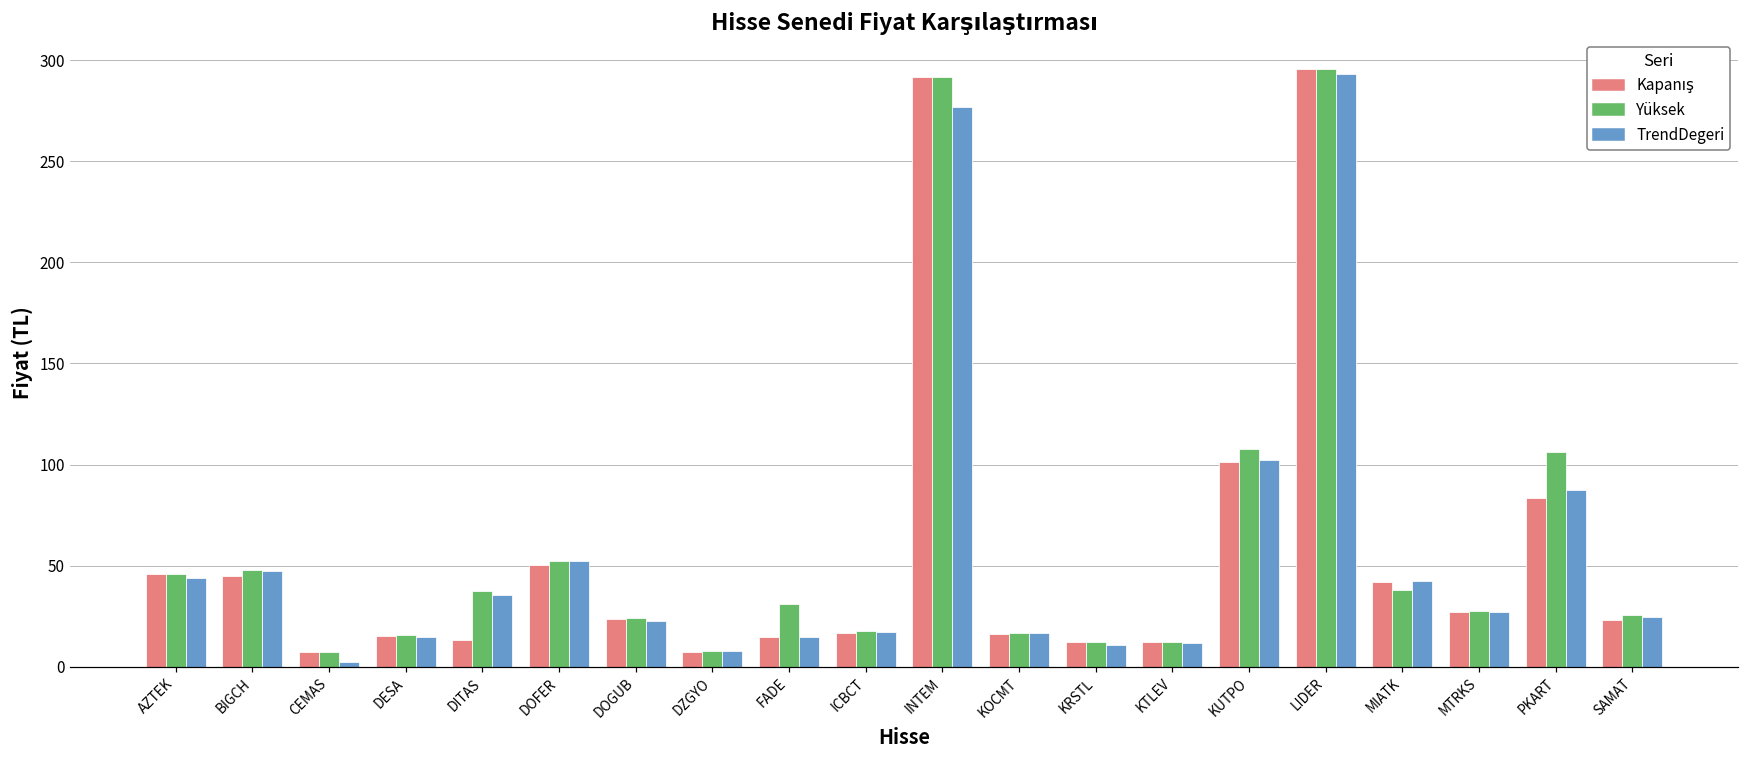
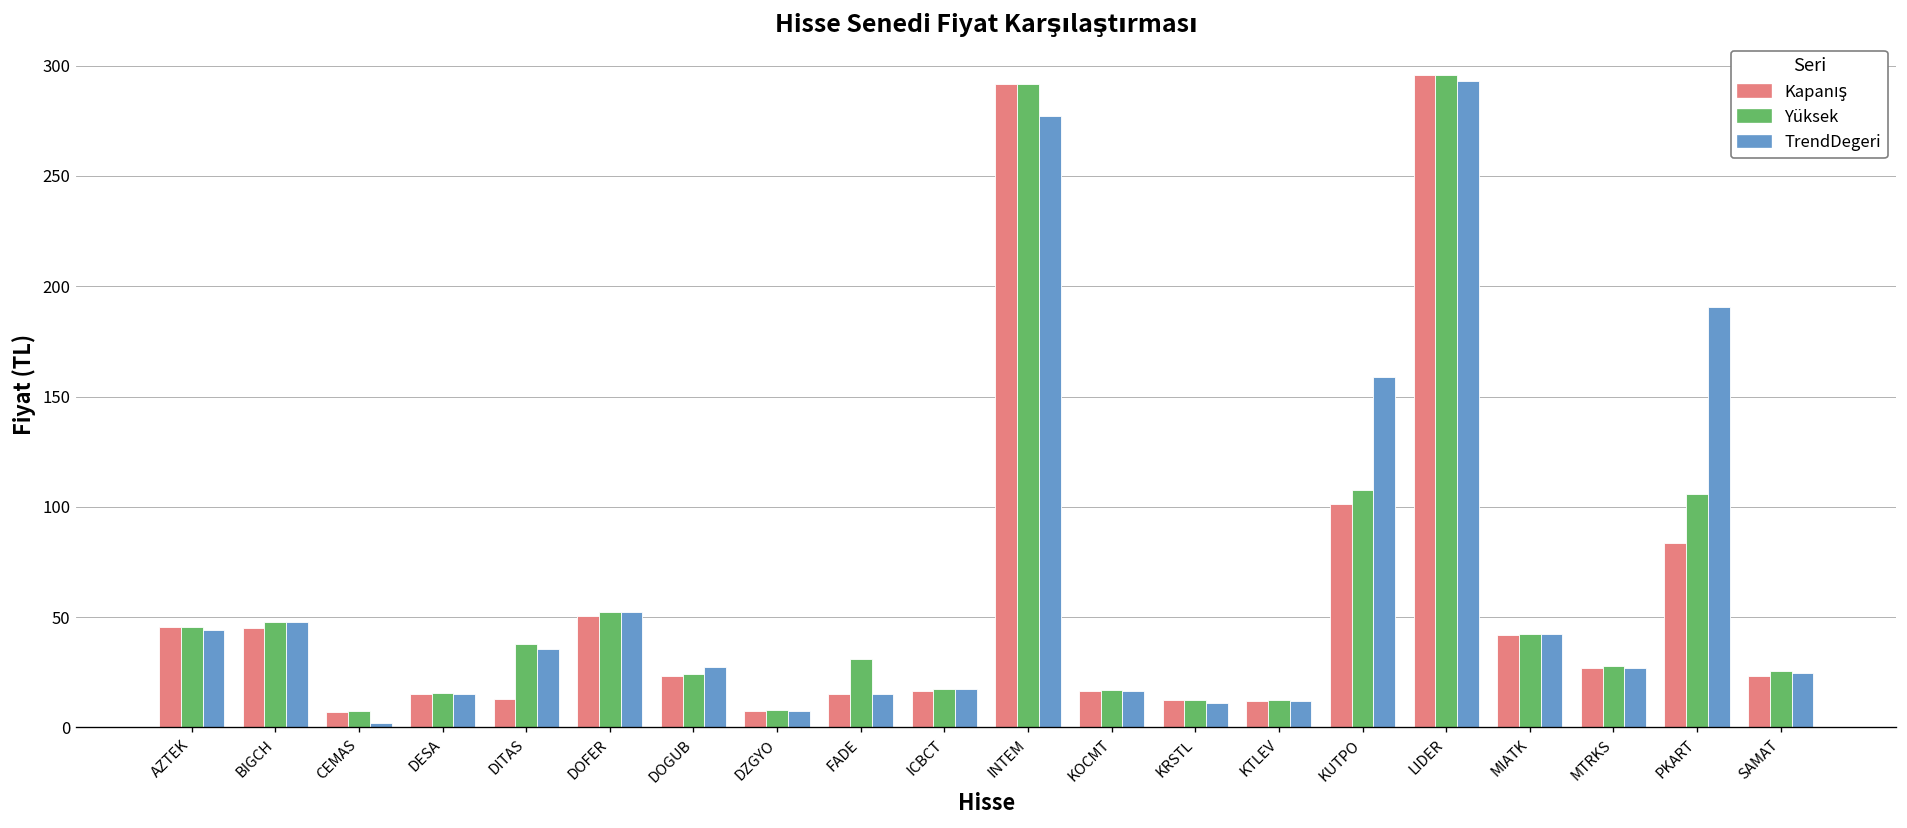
  {
    "Kapanış": {
      "AZTEK": 46,
      "BIGCH": 45,
      "CEMAS": 7,
      "DESA": 15,
      "DITAS": 13,
      "DOFER": 51,
      "DOGUB": 23,
      "DZGYO": 7,
      "FADE": 15,
      "ICBCT": 17,
      "INTEM": 292,
      "KOCMT": 16,
      "KRSTL": 12,
      "KTLEV": 12,
      "KUTPO": 101,
      "LIDER": 296,
      "MIATK": 42,
      "MTRKS": 27,
      "PKART": 83,
      "SAMAT": 23
    },
    "Yüksek": {
      "AZTEK": 46,
      "BIGCH": 48,
      "CEMAS": 7,
      "DESA": 16,
      "DITAS": 38,
      "DOFER": 53,
      "DOGUB": 24,
      "DZGYO": 8,
      "FADE": 31,
      "ICBCT": 18,
      "INTEM": 292,
      "KOCMT": 17,
      "KRSTL": 12,
      "KTLEV": 12,
      "KUTPO": 108,
      "LIDER": 296,
-     "MIATK": 38,
+     "MIATK": 43,
      "MTRKS": 28,
      "PKART": 106,
      "SAMAT": 26
    },
    "TrendDegeri": {
      "AZTEK": 44,
      "BIGCH": 48,
      "CEMAS": 2,
      "DESA": 15,
      "DITAS": 35,
      "DOFER": 52,
-     "DOGUB": 23,
+     "DOGUB": 28,
      "DZGYO": 8,
      "FADE": 15,
      "ICBCT": 17,
      "INTEM": 277,
      "KOCMT": 17,
      "KRSTL": 11,
      "KTLEV": 12,
-     "KUTPO": 102,
+     "KUTPO": 159,
      "LIDER": 293,
      "MIATK": 43,
      "MTRKS": 27,
-     "PKART": 88,
+     "PKART": 191,
      "SAMAT": 24
    }
  }
